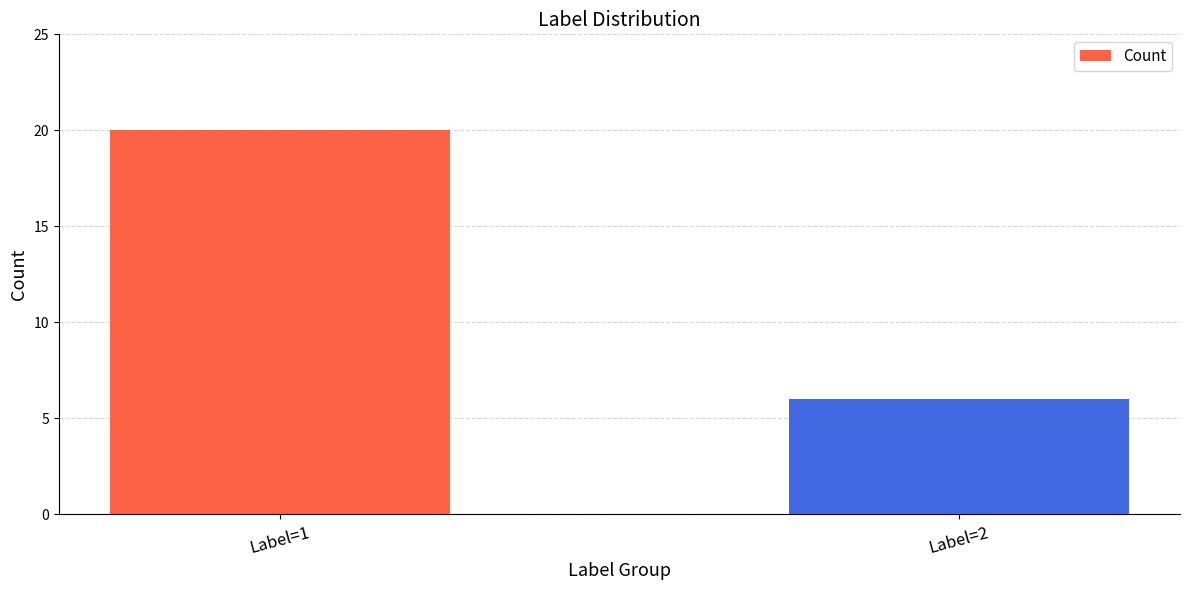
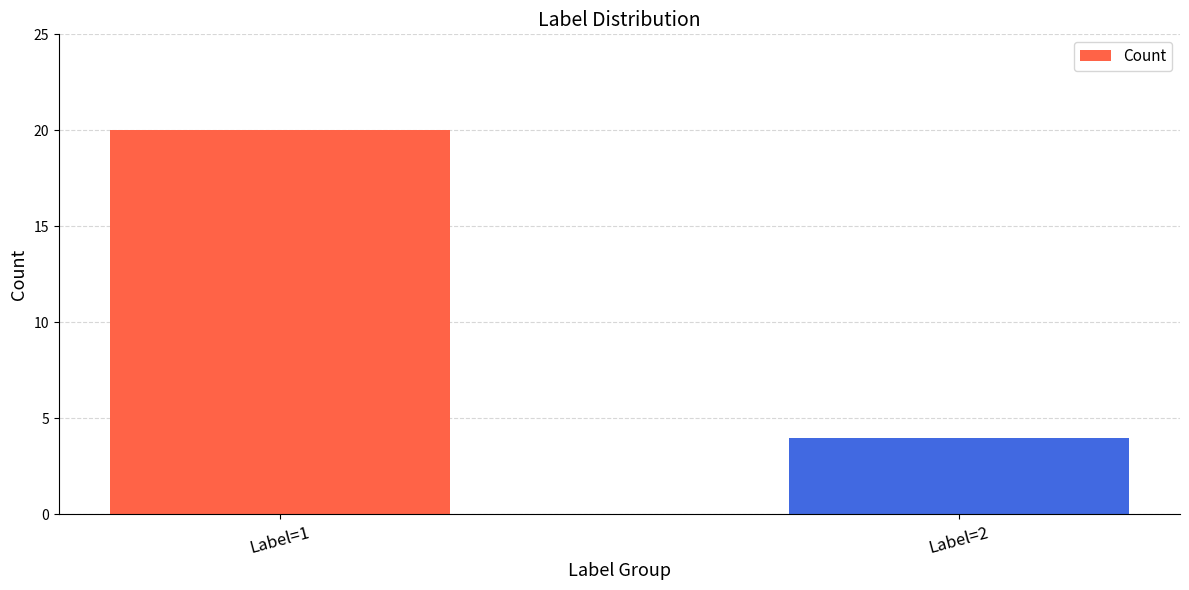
  {
    "Label=1": 20,
-   "Label=2": 6
+   "Label=2": 4
  }
